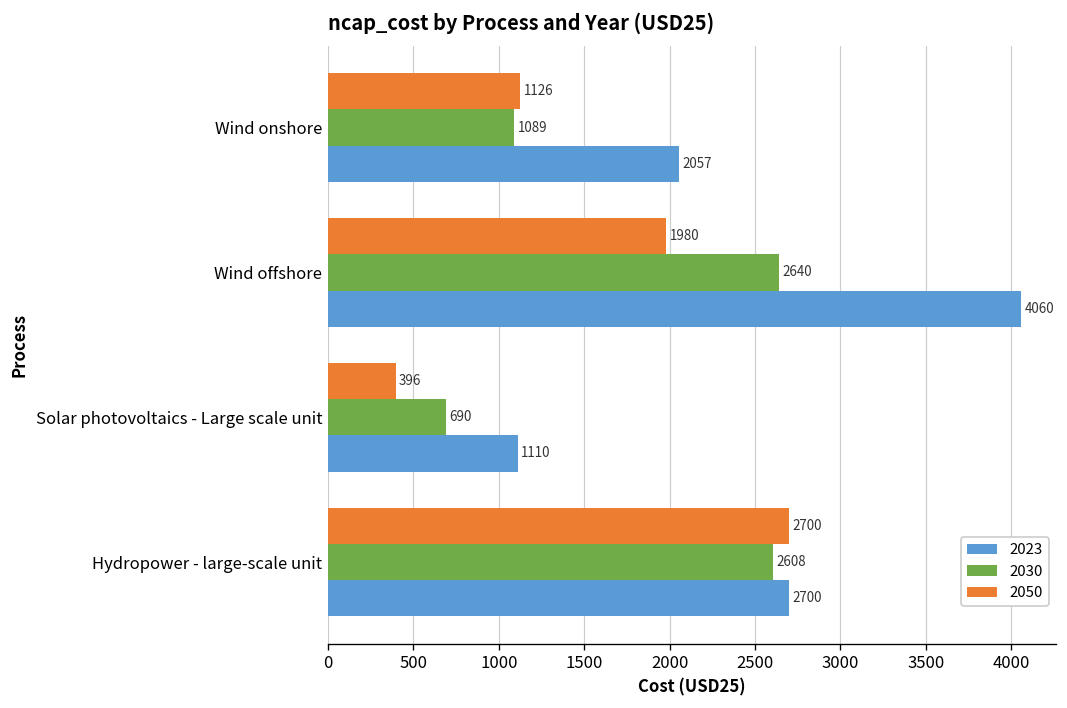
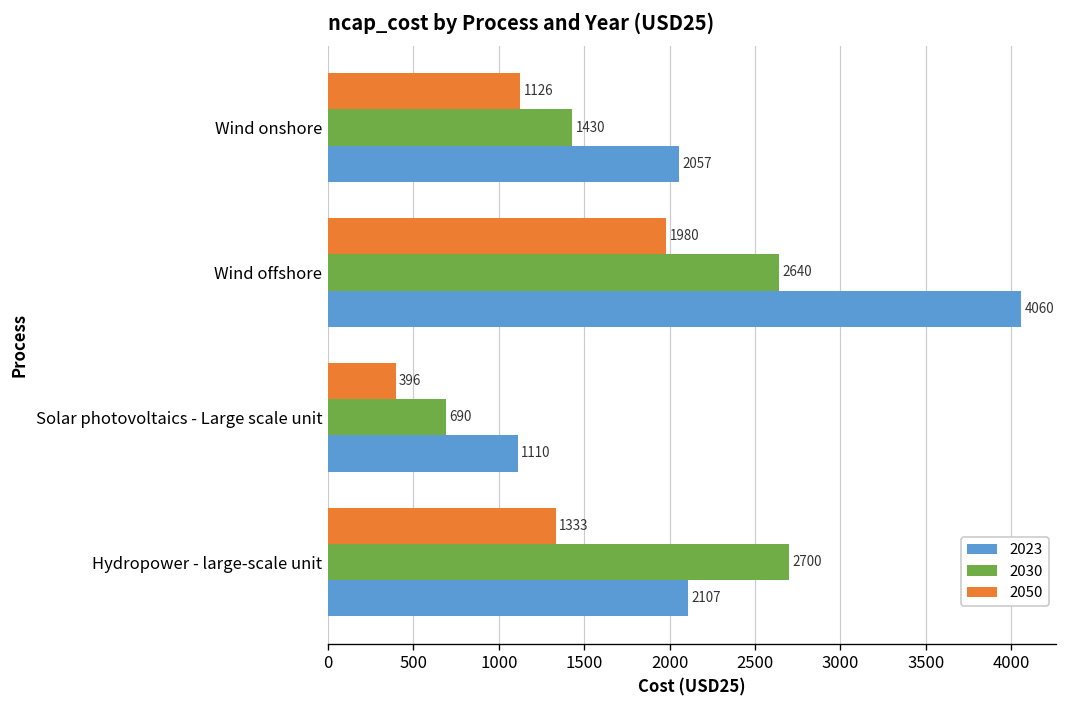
  {
    "2023": {
      "Wind onshore": 2057,
      "Wind offshore": 4060,
      "Solar photovoltaics - Large scale unit": 1110,
-     "Hydropower - large-scale unit": 2700
+     "Hydropower - large-scale unit": 2107
    },
    "2030": {
-     "Wind onshore": 1089,
+     "Wind onshore": 1430,
      "Wind offshore": 2640,
      "Solar photovoltaics - Large scale unit": 690,
-     "Hydropower - large-scale unit": 2608
+     "Hydropower - large-scale unit": 2700
    },
    "2050": {
      "Wind onshore": 1126,
      "Wind offshore": 1980,
      "Solar photovoltaics - Large scale unit": 396,
-     "Hydropower - large-scale unit": 2700
+     "Hydropower - large-scale unit": 1333
    }
  }
